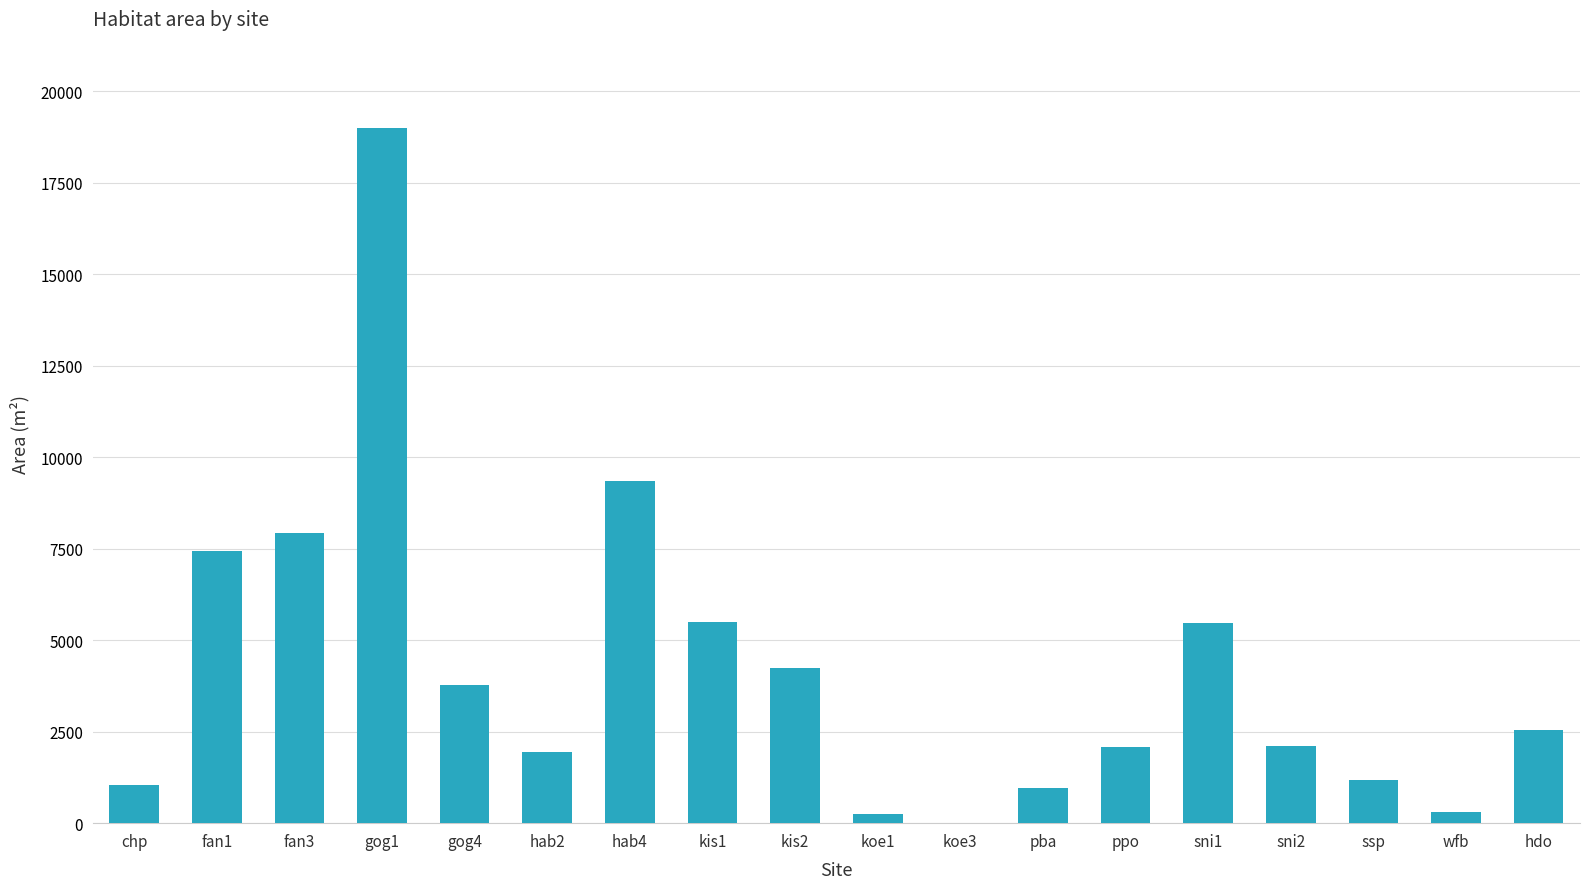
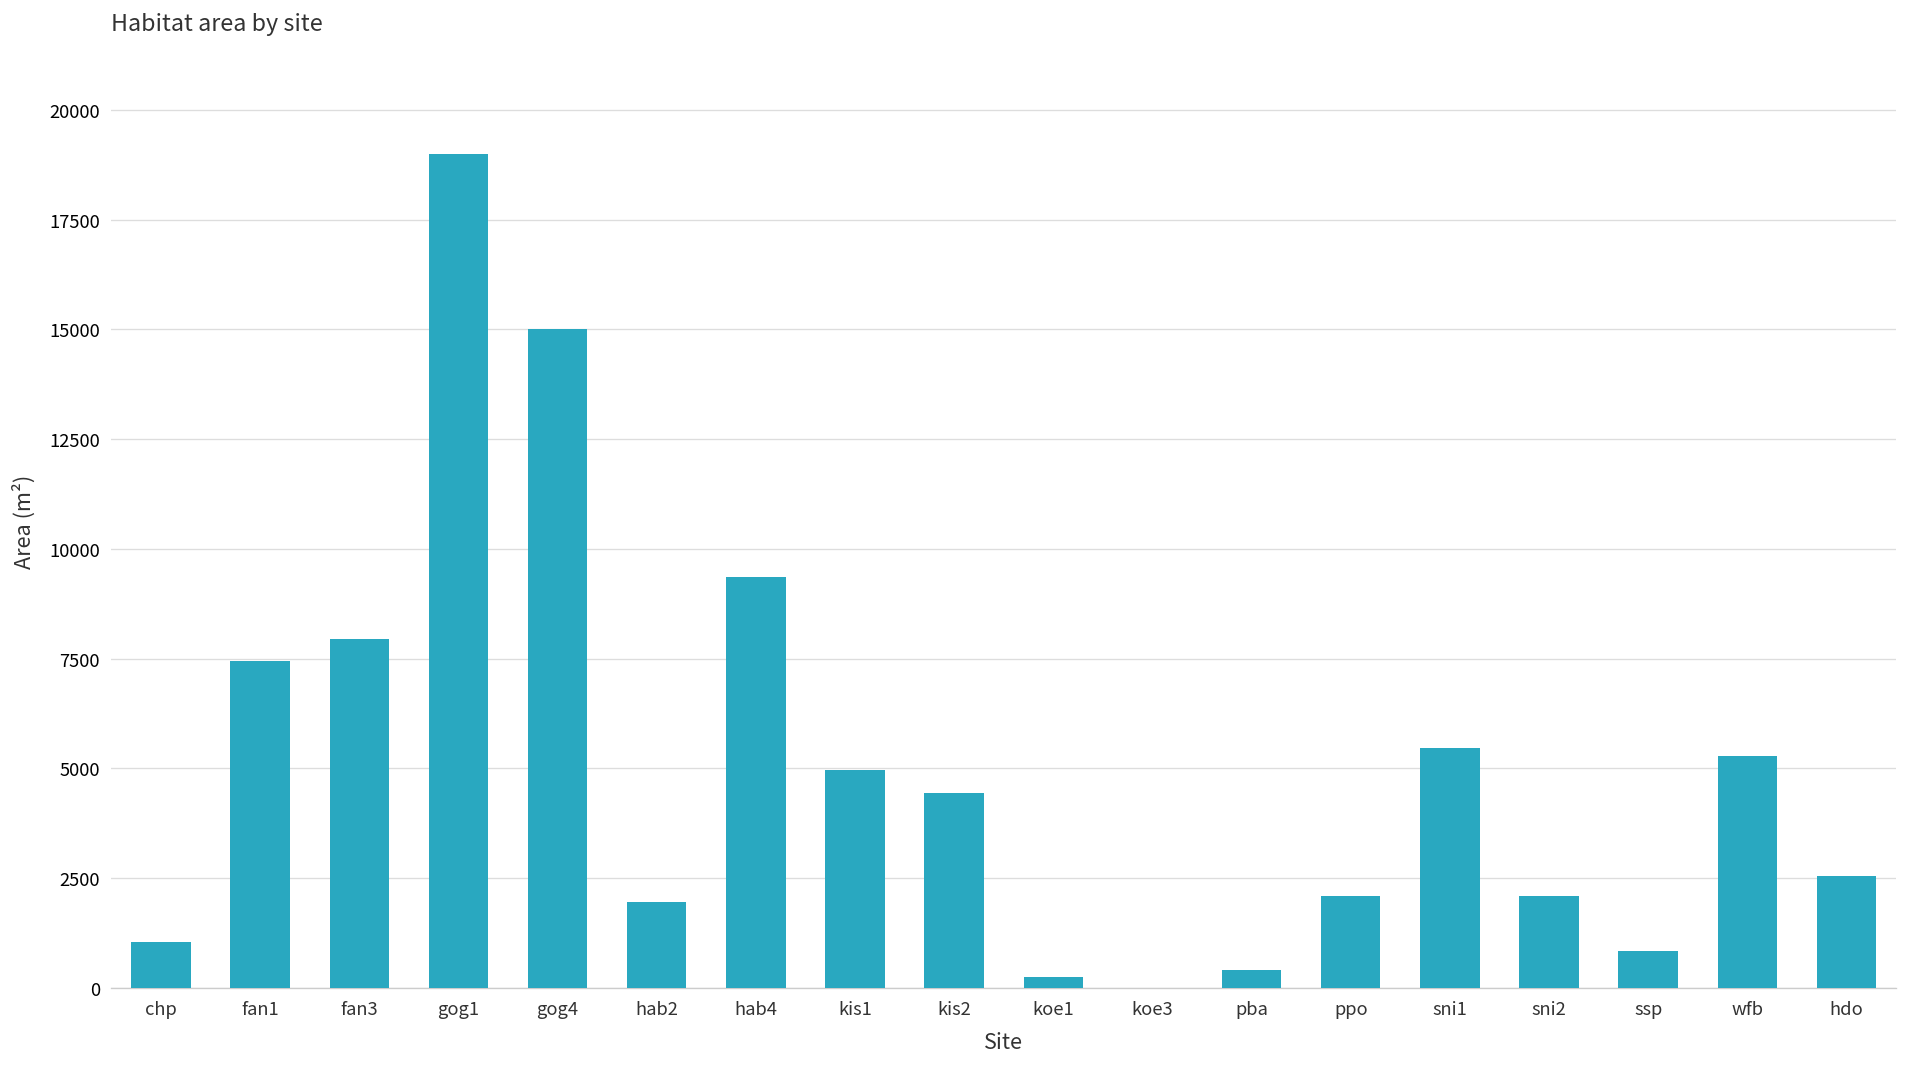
  {
    "chp": 1100,
    "fan1": 7400,
    "fan3": 7900,
    "gog1": 19000,
-   "gog4": 3800,
+   "gog4": 15000,
    "hab2": 2000,
    "hab4": 9400,
-   "kis1": 5500,
-   "kis2": 4200,
+   "kis1": 5000,
+   "kis2": 4500,
    "koe1": 300,
-   "pba": 1000,
+   "pba": 400,
    "ppo": 2100,
    "sni1": 5500,
    "sni2": 2100,
-   "ssp": 1200,
-   "wfb": 300,
+   "ssp": 900,
+   "wfb": 5300,
    "hdo": 2500
  }
